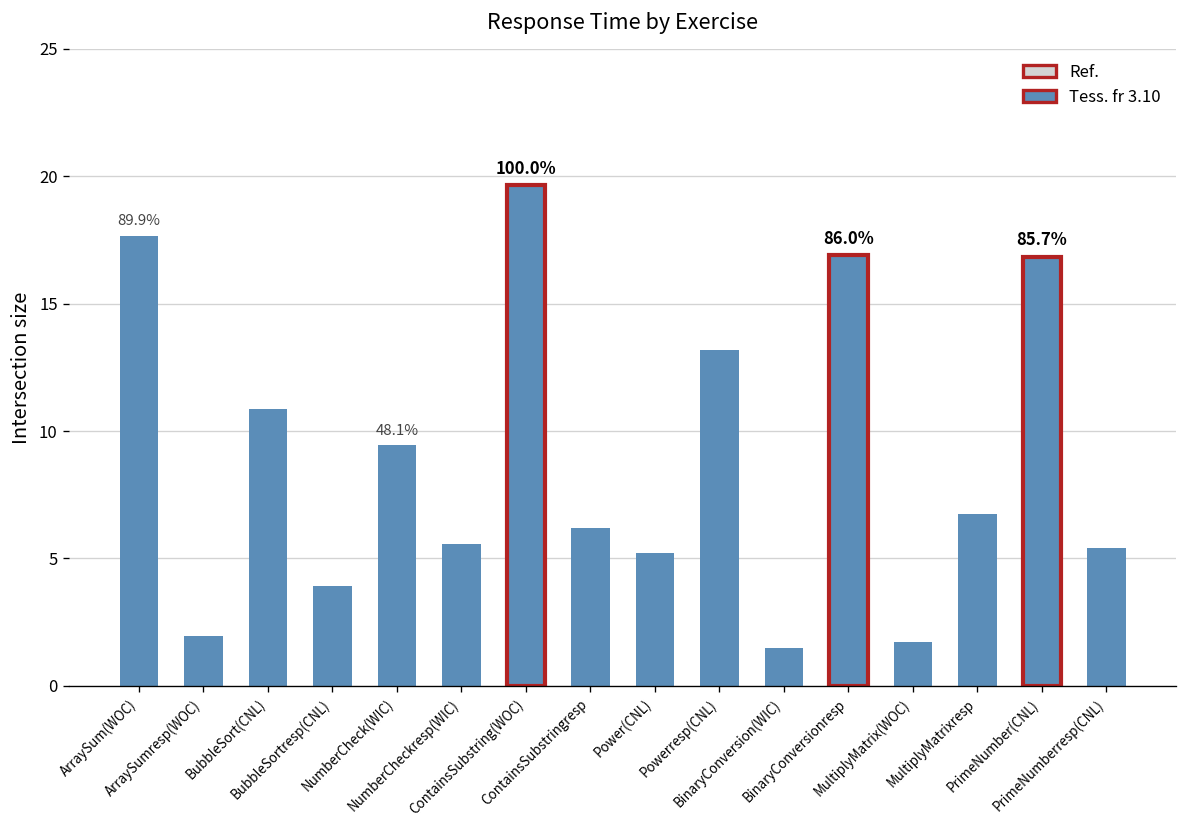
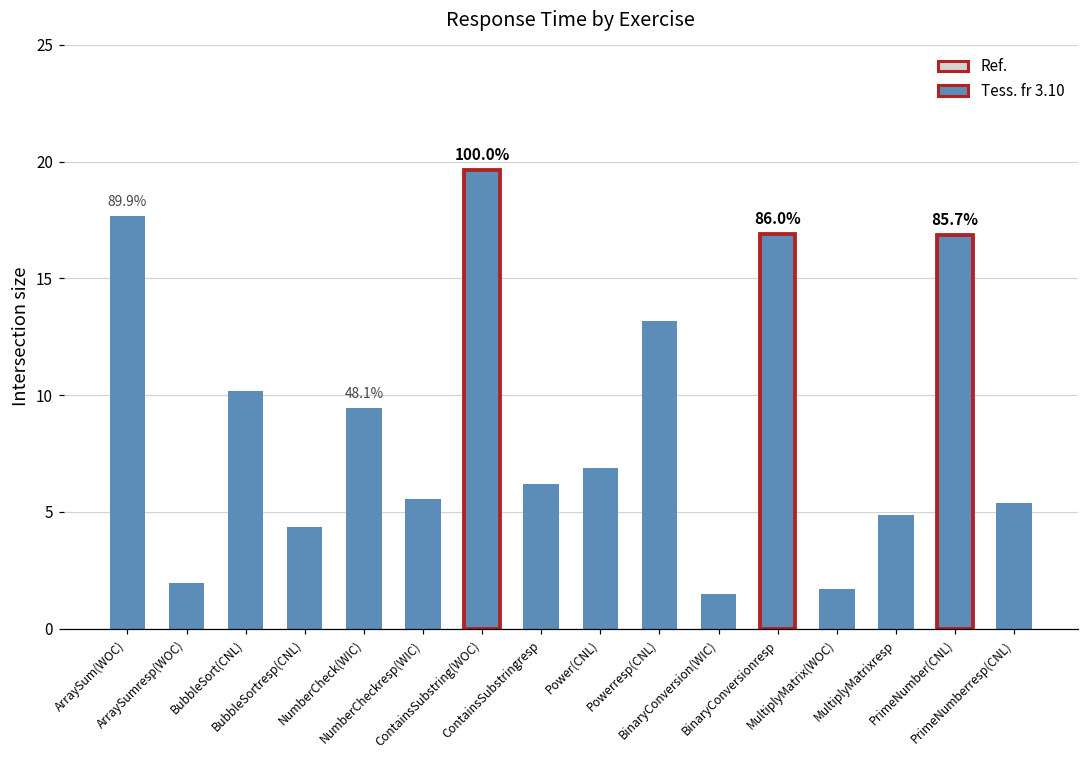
  {
    "ArraySumresp(WOC)": 2.0,
-   "BubbleSort(CNL)": 10.9,
-   "BubbleSortresp(CNL)": 3.9,
+   "BubbleSort(CNL)": 10.2,
+   "BubbleSortresp(CNL)": 4.3,
    "NumberCheckresp(WIC)": 5.6,
    "ContainsSubstringresp": 6.2,
-   "Power(CNL)": 5.2,
+   "Power(CNL)": 6.9,
    "Powerresp(CNL)": 13.2,
    "BinaryConversion(WIC)": 1.5,
    "MultiplyMatrix(WOC)": 1.7,
-   "MultiplyMatrixresp": 6.7,
+   "MultiplyMatrixresp": 4.9,
    "PrimeNumberresp(CNL)": 5.4
  }
